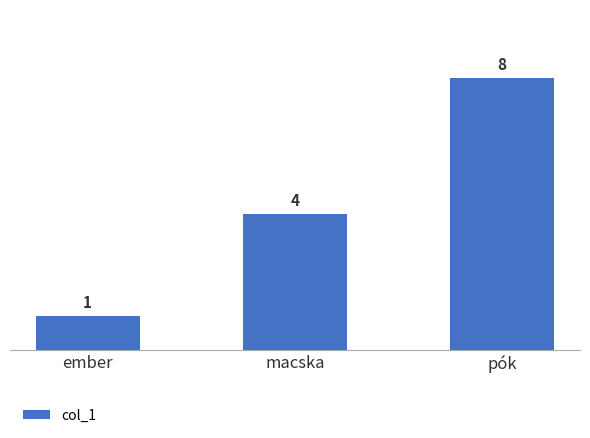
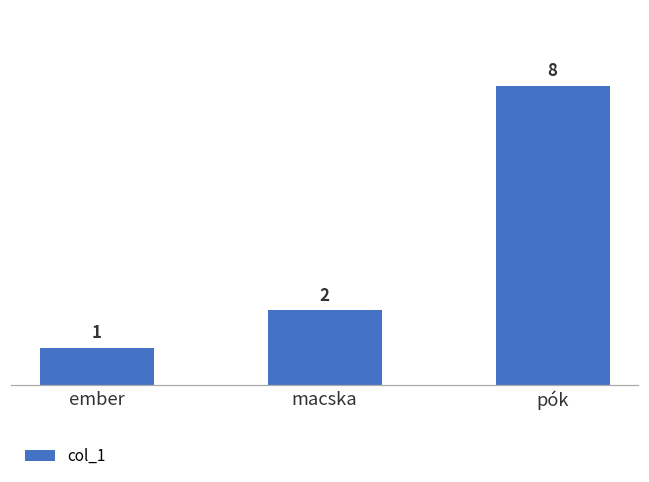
  {
    "ember": 1,
-   "macska": 4,
+   "macska": 2,
    "pók": 8
  }
